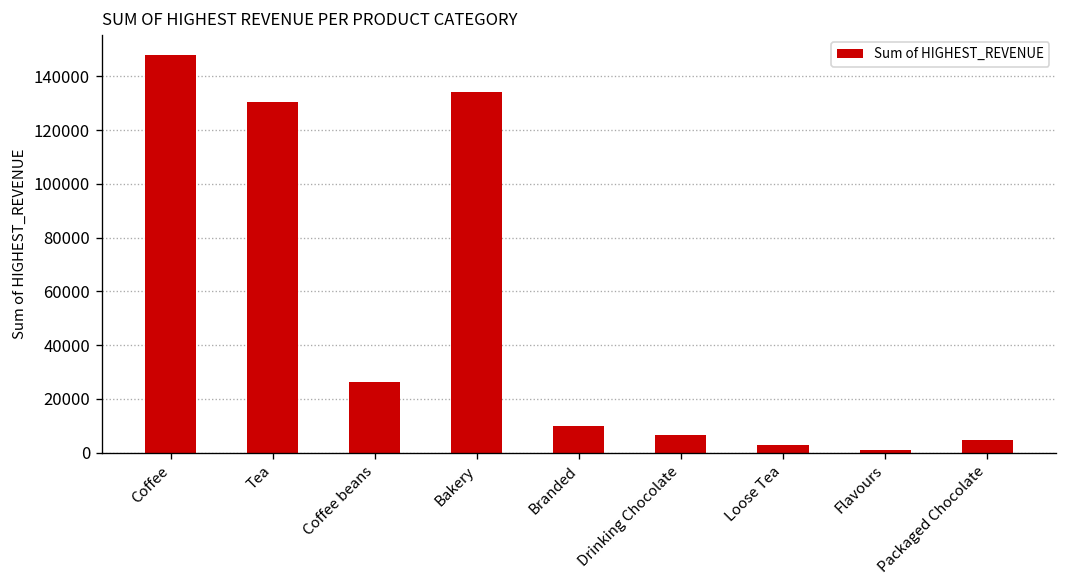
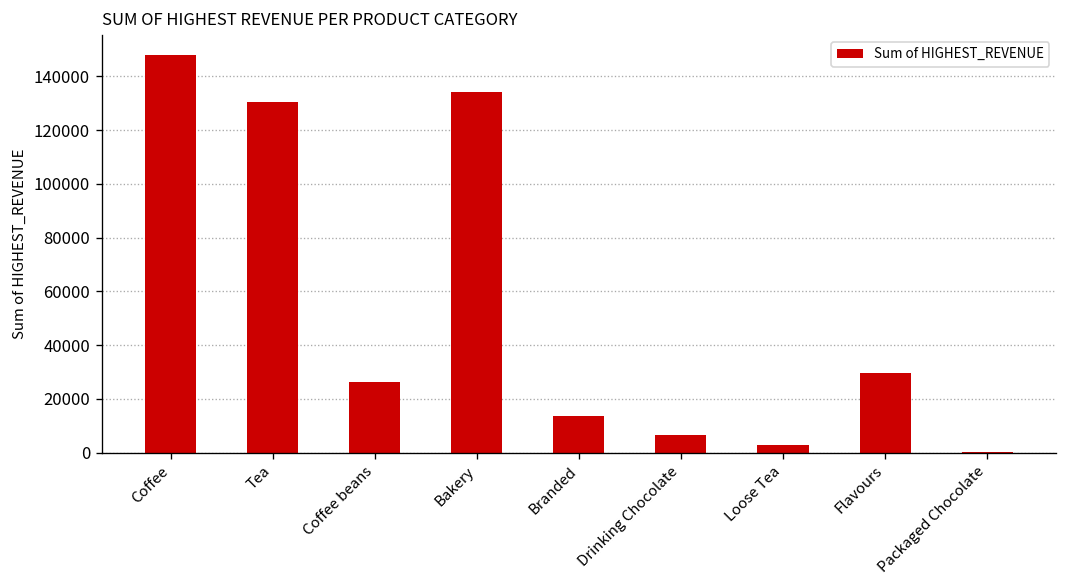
  {
    "Coffee": 148000,
    "Tea": 130000,
    "Coffee beans": 26000,
    "Bakery": 134000,
-   "Branded": 10000,
+   "Branded": 14000,
    "Drinking Chocolate": 7000,
    "Loose Tea": 3000,
-   "Flavours": 1000,
-   "Packaged Chocolate": 5000
+   "Flavours": 30000,
+   "Packaged Chocolate": 0
  }
